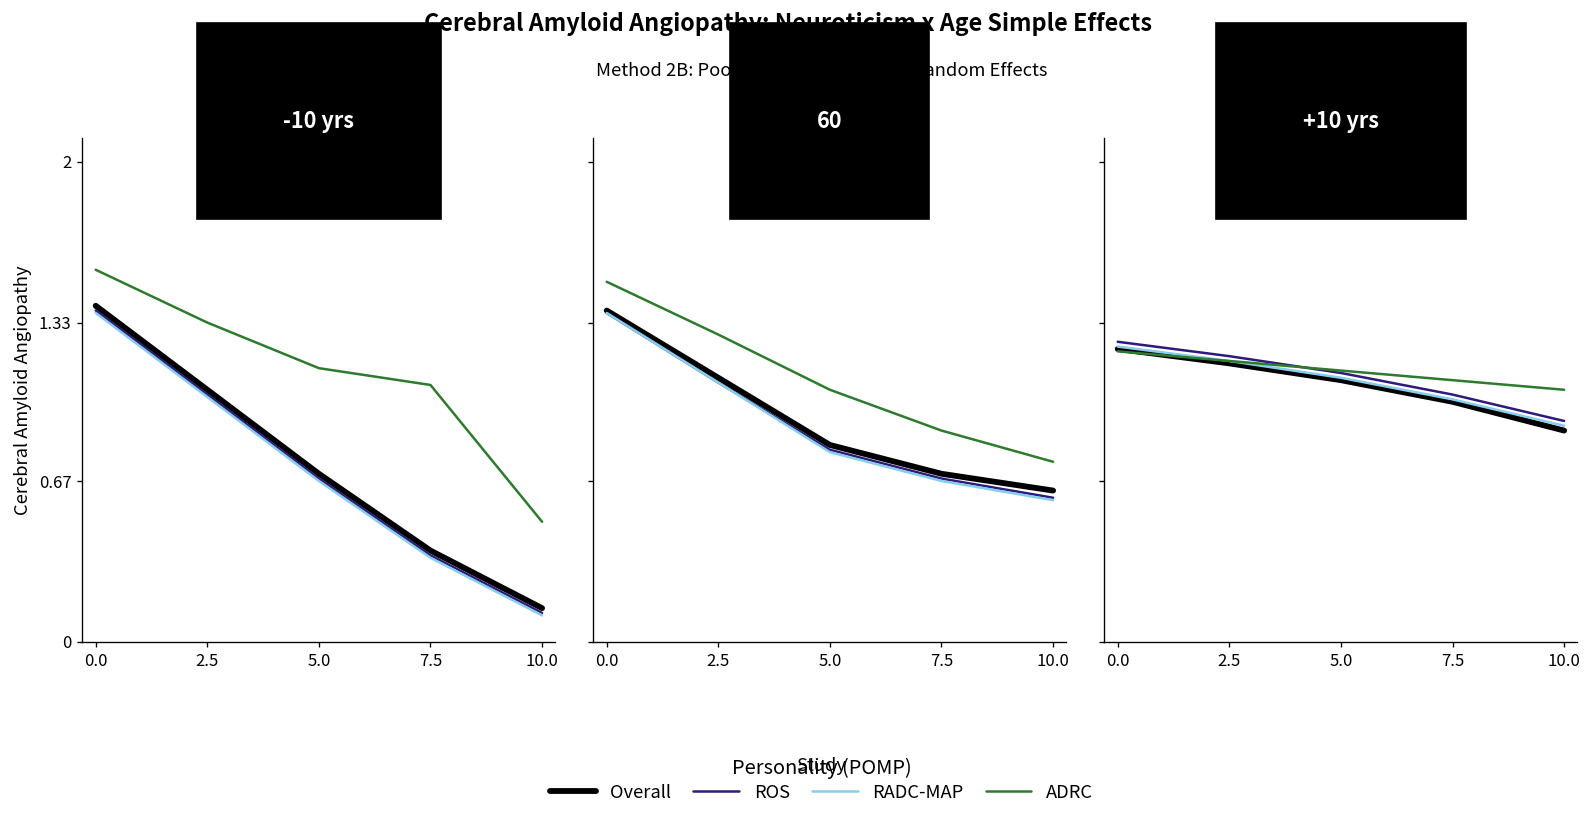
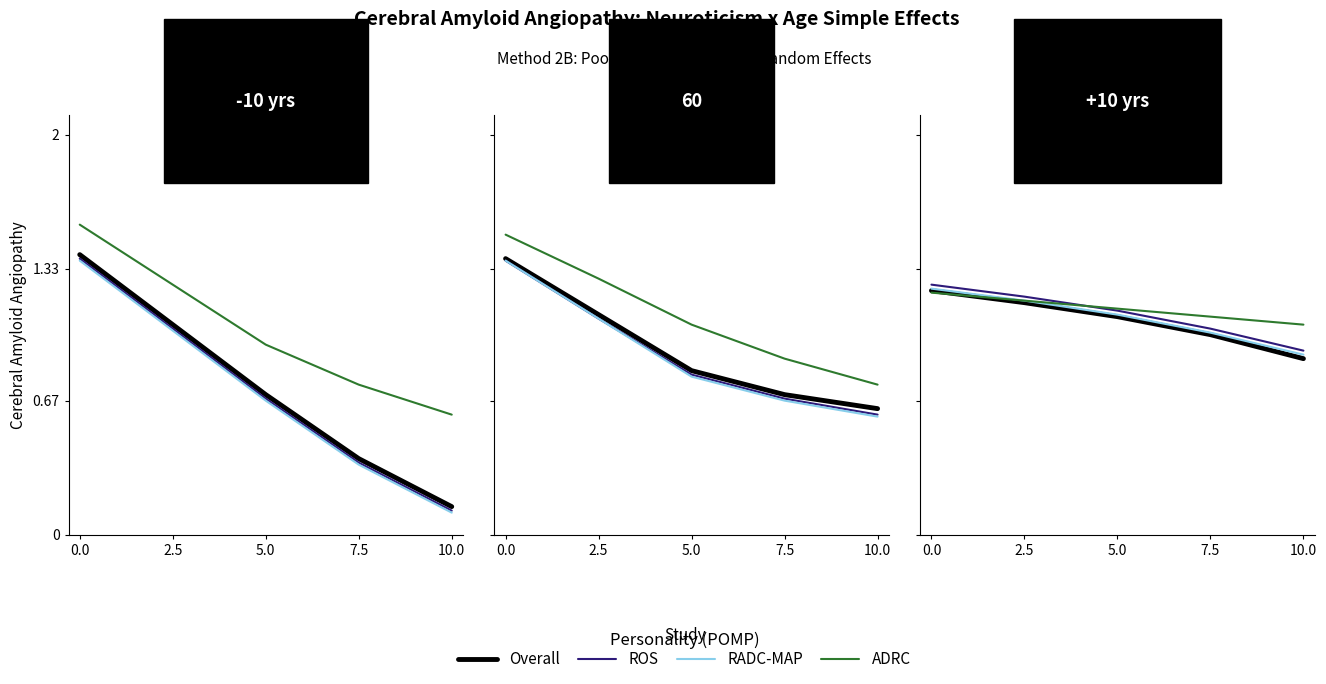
  {
    "-10 yrs": {
      "Overall": {
        "0.0": 1.40,
        "2.5": 1.05,
        "5.0": 0.70,
        "7.5": 0.38,
        "10.0": 0.14
      },
      "ADRC": {
        "0.0": 1.55,
-       "2.5": 1.33,
-       "5.0": 1.14,
-       "7.5": 1.07,
-       "10.0": 0.5
+       "2.5": 1.25,
+       "5.0": 0.95,
+       "7.5": 0.75,
+       "10.0": 0.6
      }
    }
  }
